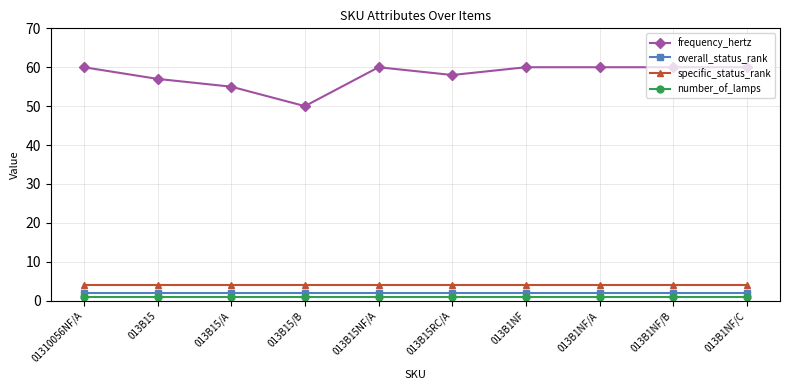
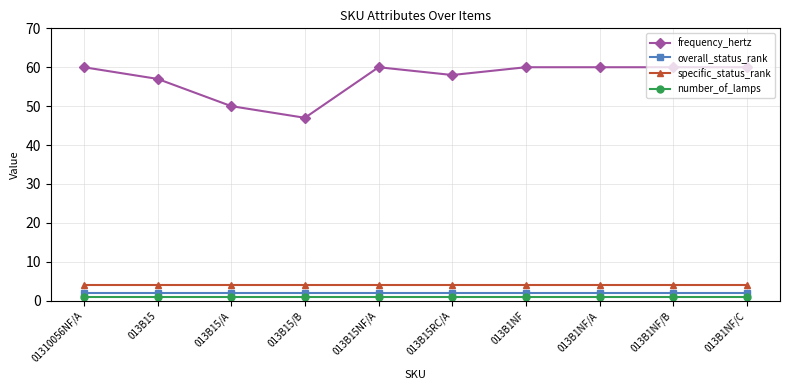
  {
    "frequency_hertz": {
      "01310056NF/A": 60,
      "013B15": 57,
-     "013B15/A": 55,
-     "013B15/B": 50,
+     "013B15/A": 50,
+     "013B15/B": 47,
      "013B15NF/A": 60,
      "013B15RC/A": 58,
      "013B1NF": 60,
      "013B1NF/A": 60
    },
    "overall_status_rank": {
      "01310056NF/A": 2,
      "013B15": 2,
      "013B15/A": 2,
      "013B15/B": 2,
      "013B15NF/A": 2,
      "013B15RC/A": 2,
      "013B1NF": 2,
      "013B1NF/A": 2,
      "013B1NF/B": 2,
      "013B1NF/C": 2
    },
    "specific_status_rank": {
      "01310056NF/A": 4,
      "013B15": 4,
      "013B15/A": 4,
      "013B15/B": 4,
      "013B15NF/A": 4,
      "013B15RC/A": 4,
      "013B1NF": 4,
      "013B1NF/A": 4,
      "013B1NF/B": 4,
      "013B1NF/C": 4
    },
    "number_of_lamps": {
      "01310056NF/A": 1,
      "013B15": 1,
      "013B15/A": 1,
      "013B15/B": 1,
      "013B15NF/A": 1,
      "013B15RC/A": 1,
      "013B1NF": 1,
      "013B1NF/A": 1,
      "013B1NF/B": 1,
      "013B1NF/C": 1
    }
  }
